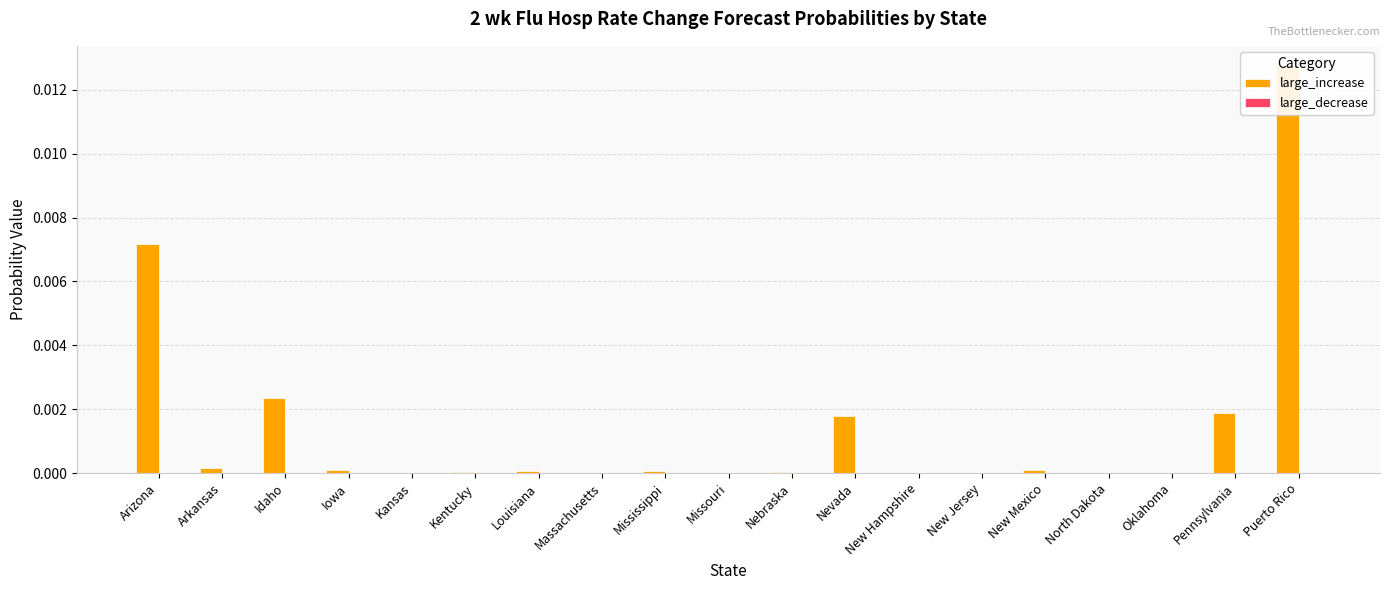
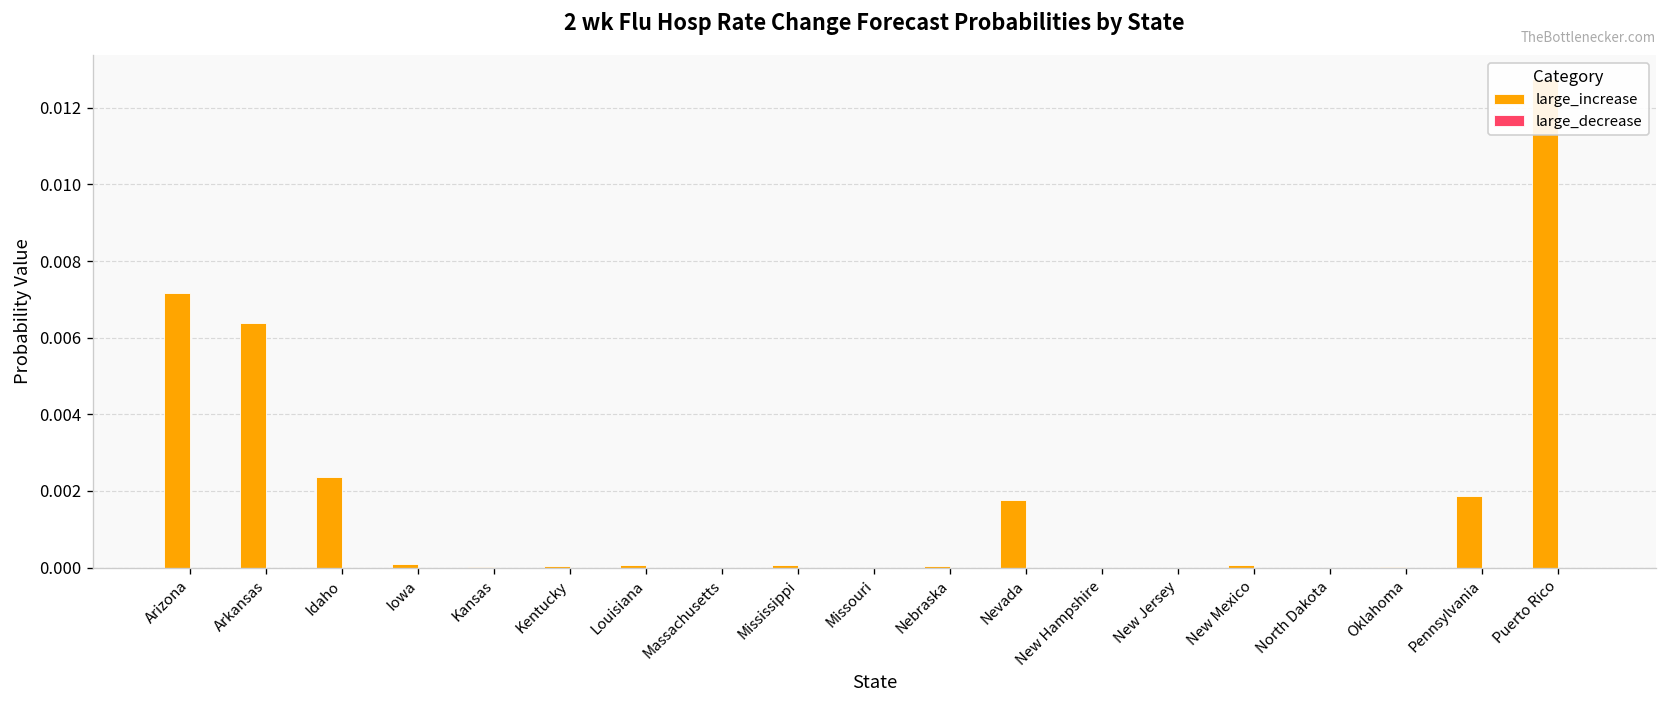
  {
    "large_increase": {
      "Arizona": 0.0072,
-     "Arkansas": 0.0002,
+     "Arkansas": 0.0064,
      "Idaho": 0.0024,
      "Iowa": 0.0001,
      "Nevada": 0.0018,
      "New Mexico": 0.0001,
      "Pennsylvania": 0.0019
    },
    "large_decrease": {
      "Arizona": 0.0000,
      "Arkansas": 0.0000,
      "Idaho": 0.0000,
      "Iowa": 0.0000,
      "Kansas": 0.0000,
      "Kentucky": 0.0000,
      "Louisiana": 0.0000,
      "Massachusetts": 0.0000,
      "Mississippi": 0.0000,
      "Missouri": 0.0000,
      "Nebraska": 0.0000,
      "Nevada": 0.0000,
      "New Hampshire": 0.0000,
      "New Jersey": 0.0000,
      "New Mexico": 0.0000,
      "North Dakota": 0.0000,
      "Oklahoma": 0.0000,
      "Pennsylvania": 0.0000,
      "Puerto Rico": 0.0000
    }
  }
